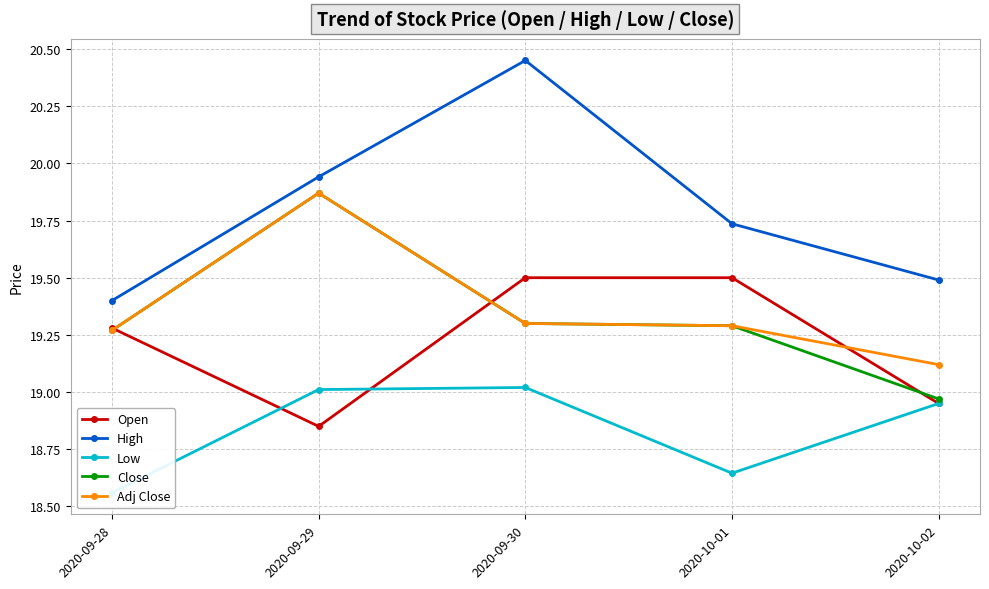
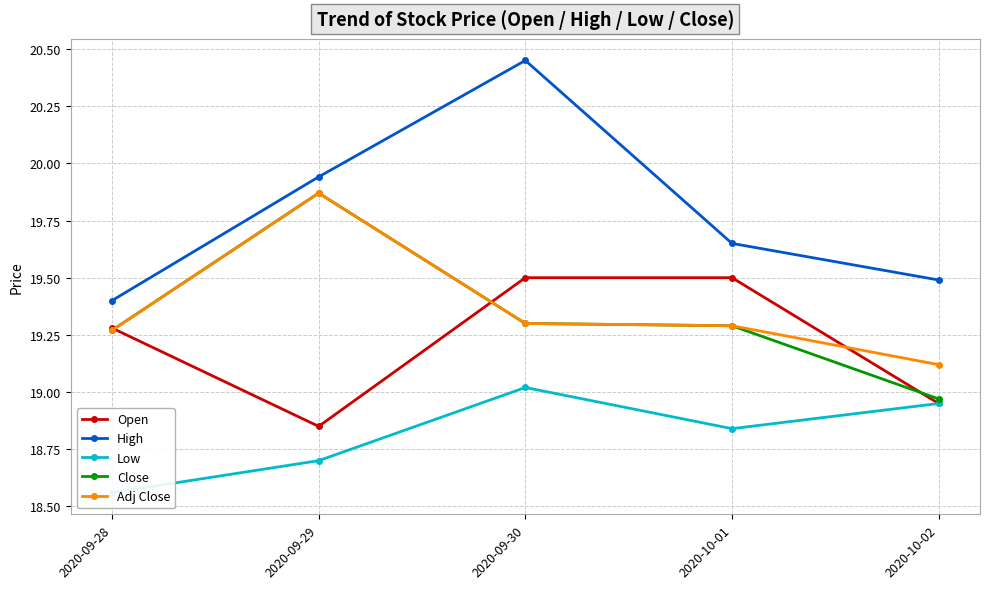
  {
    "Open": {
      "2020-09-29": 18.85,
      "2020-09-30": 19.50,
      "2020-10-01": 19.50
    },
    "High": {
      "2020-09-28": 19.40,
      "2020-09-29": 19.94,
      "2020-09-30": 20.45,
-     "2020-10-01": 19.74,
+     "2020-10-01": 19.65,
      "2020-10-02": 19.49
    },
    "Low": {
-     "2020-09-29": 19.01,
+     "2020-09-29": 18.70,
      "2020-09-30": 19.02,
-     "2020-10-01": 18.65
+     "2020-10-01": 18.84
    },
    "Close": {
      "2020-10-02": 18.97
    },
    "Adj Close": {
      "2020-10-02": 19.12
    }
  }
